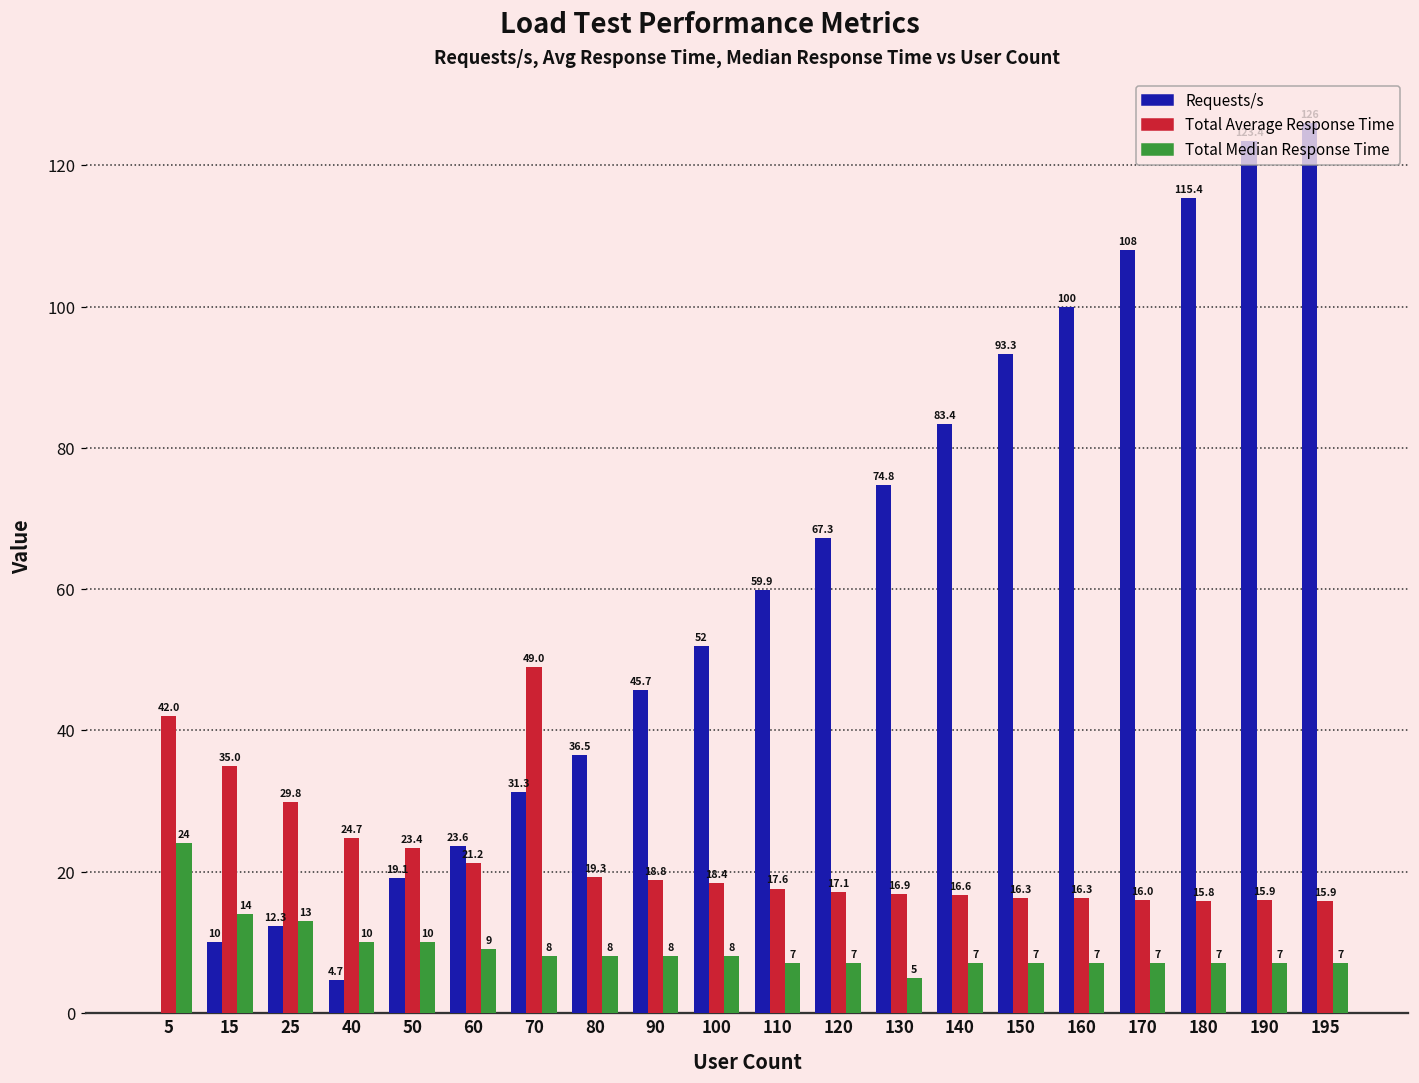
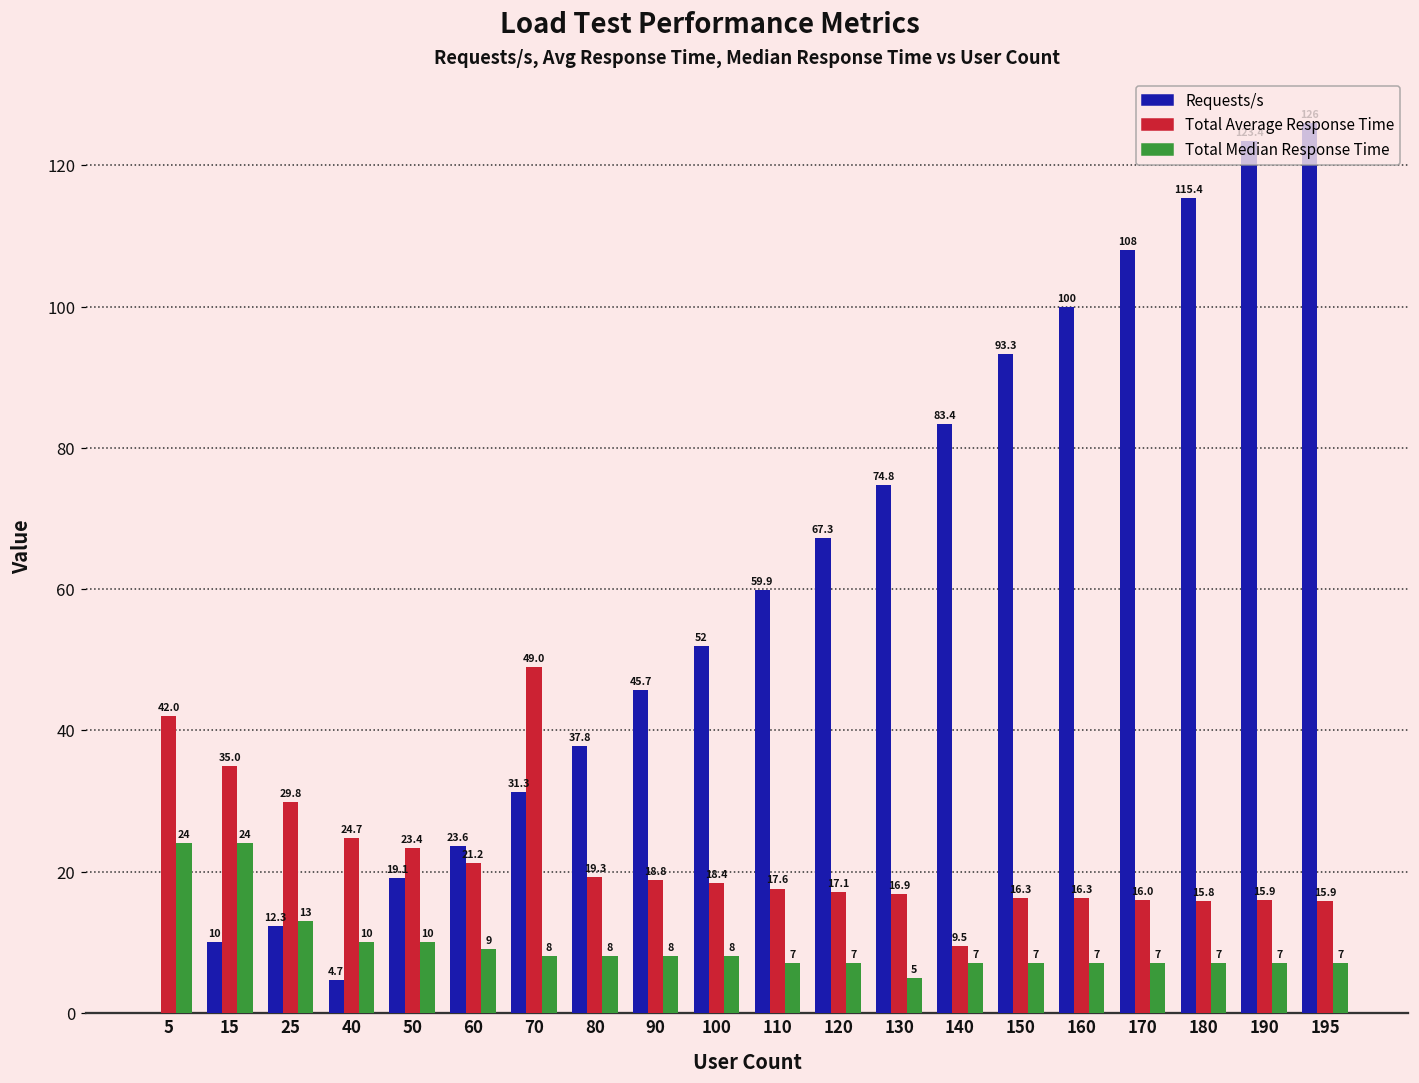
  {
    "Requests/s": {
      "15": 10,
      "25": 12.3,
      "40": 4.7,
      "50": 19.1,
      "60": 23.6,
      "70": 31.3,
-     "80": 36.5,
+     "80": 37.8,
      "90": 45.7,
      "100": 52,
      "110": 59.9,
      "120": 67.3,
      "130": 74.8,
      "140": 83.4,
      "150": 93.3,
      "160": 100,
      "170": 108,
      "180": 115.4
    },
    "Total Average Response Time": {
      "5": 42.0,
      "15": 35.0,
      "25": 29.8,
      "40": 24.7,
      "50": 23.4,
      "60": 21.2,
      "70": 49.0,
      "80": 19.3,
      "90": 18.8,
      "100": 18.4,
      "110": 17.6,
      "120": 17.1,
      "130": 16.9,
-     "140": 16.6,
+     "140": 9.5,
      "150": 16.3,
      "160": 16.3,
      "170": 16.0,
      "180": 15.8,
      "190": 15.9,
      "195": 15.9
    },
    "Total Median Response Time": {
      "5": 24,
-     "15": 14,
+     "15": 24,
      "25": 13,
      "40": 10,
      "50": 10,
      "60": 9,
      "70": 8,
      "80": 8,
      "90": 8,
      "100": 8,
      "110": 7,
      "120": 7,
      "130": 5,
      "140": 7,
      "150": 7,
      "160": 7,
      "170": 7,
      "180": 7,
      "190": 7,
      "195": 7
    }
  }
